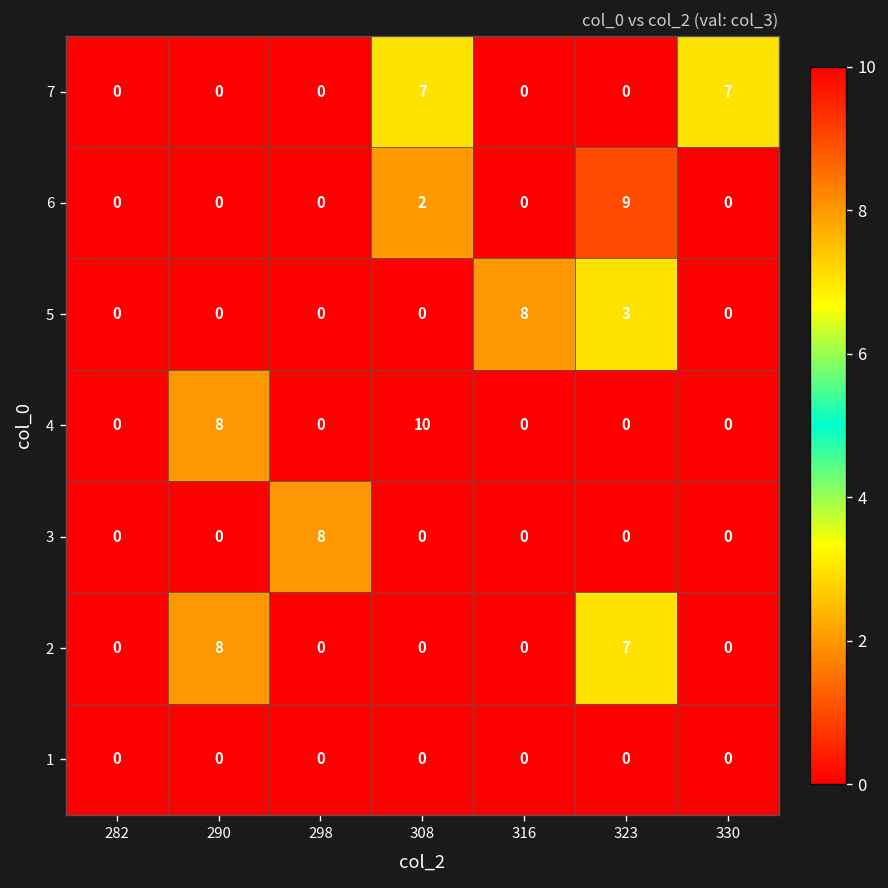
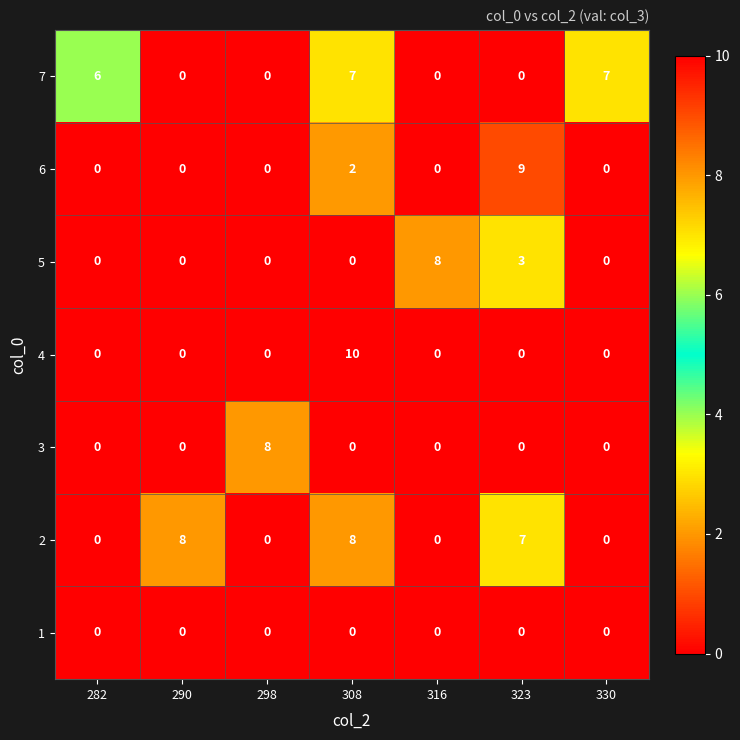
  {
    "7": {
-     "282": 0,
+     "282": 6,
      "290": 0,
      "298": 0,
      "308": 7,
      "316": 0,
      "323": 0,
      "330": 7
    },
    "6": {
      "282": 0,
      "290": 0,
      "298": 0,
      "308": 2,
      "316": 0,
      "323": 9,
      "330": 0
    },
    "5": {
      "282": 0,
      "290": 0,
      "298": 0,
      "308": 0,
      "316": 8,
      "323": 3,
      "330": 0
    },
    "4": {
      "282": 0,
-     "290": 8,
+     "290": 0,
      "298": 0,
      "308": 10,
      "316": 0,
      "323": 0,
      "330": 0
    },
    "3": {
      "282": 0,
      "290": 0,
      "298": 8,
      "308": 0,
      "316": 0,
      "323": 0,
      "330": 0
    },
    "2": {
      "282": 0,
      "290": 8,
      "298": 0,
-     "308": 0,
+     "308": 8,
      "316": 0,
      "323": 7,
      "330": 0
    },
    "1": {
      "282": 0,
      "290": 0,
      "298": 0,
      "308": 0,
      "316": 0,
      "323": 0,
      "330": 0
    }
  }
